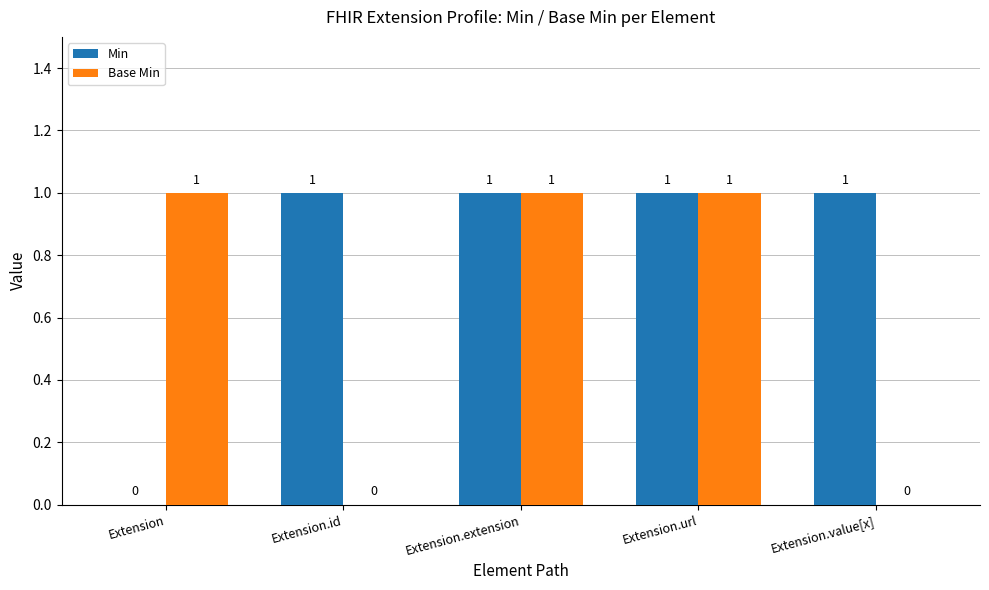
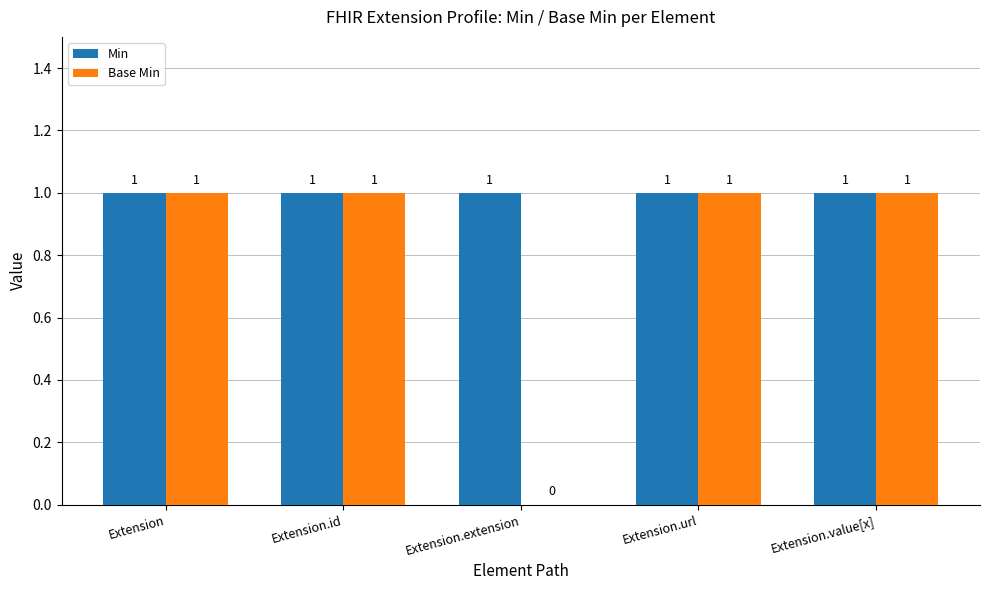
  {
    "Min": {
-     "Extension": 0,
+     "Extension": 1,
      "Extension.id": 1,
      "Extension.extension": 1,
      "Extension.url": 1,
      "Extension.value[x]": 1
    },
    "Base Min": {
      "Extension": 1,
-     "Extension.id": 0,
-     "Extension.extension": 1,
+     "Extension.id": 1,
+     "Extension.extension": 0,
      "Extension.url": 1,
-     "Extension.value[x]": 0
+     "Extension.value[x]": 1
    }
  }
